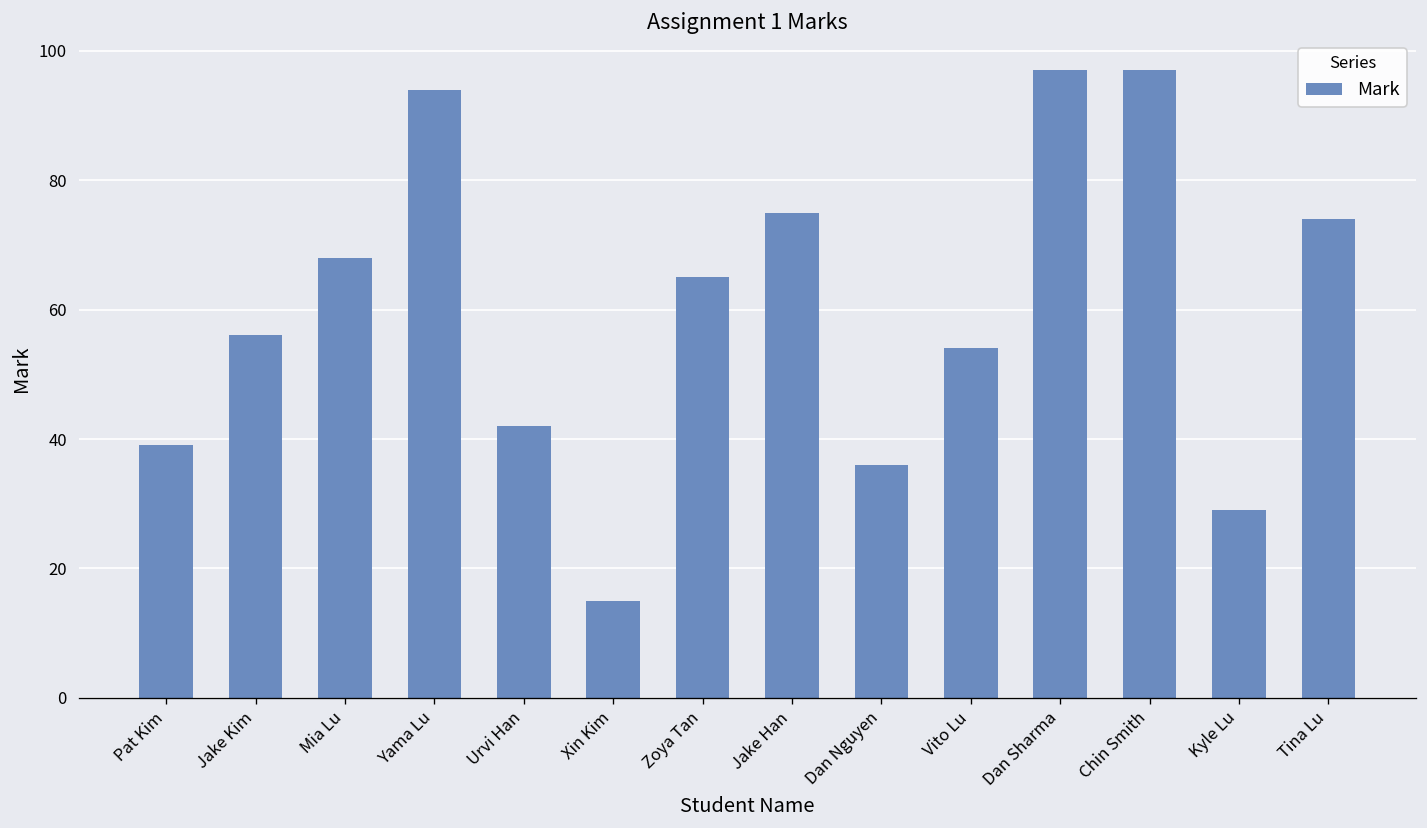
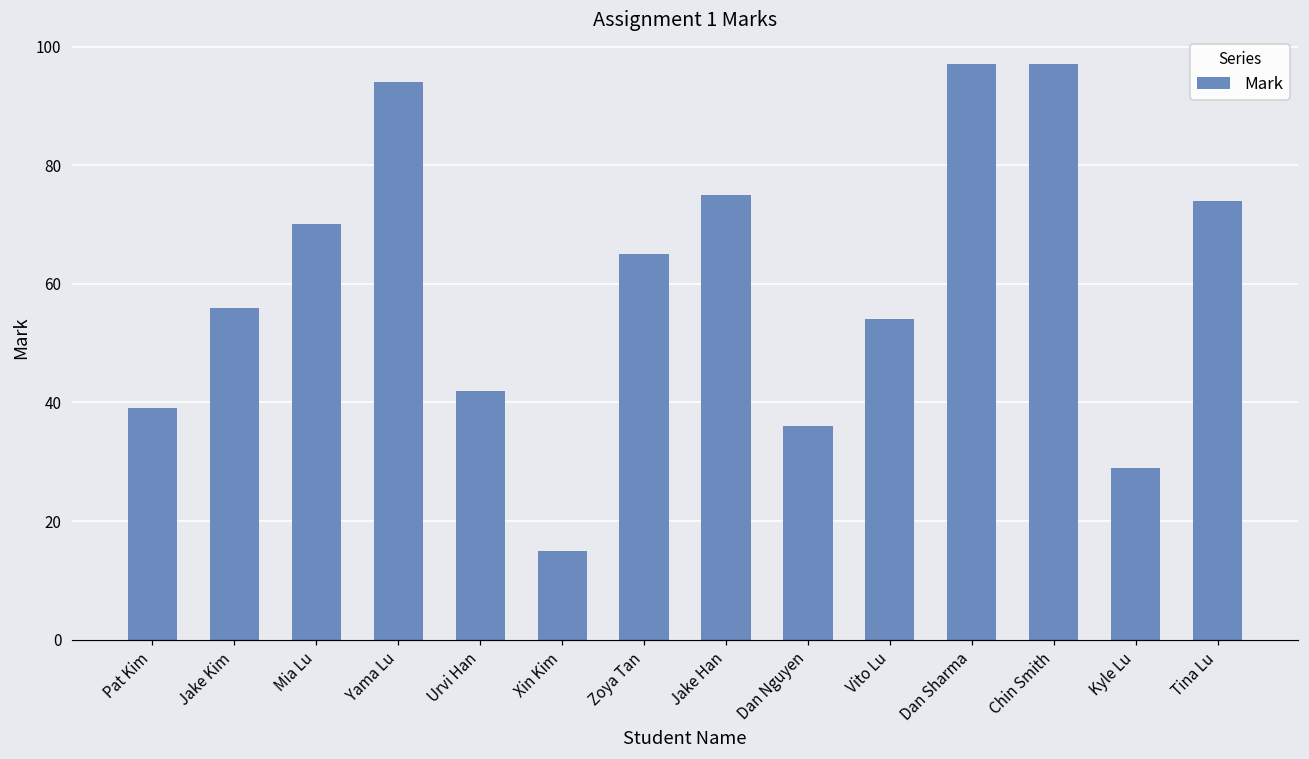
  {
    "Pat Kim": 39,
    "Jake Kim": 56,
-   "Mia Lu": 68,
+   "Mia Lu": 70,
    "Yama Lu": 94,
    "Urvi Han": 42,
    "Xin Kim": 15,
    "Zoya Tan": 65,
    "Jake Han": 75,
    "Dan Nguyen": 36,
    "Vito Lu": 54,
    "Dan Sharma": 97,
    "Chin Smith": 97,
    "Kyle Lu": 29,
    "Tina Lu": 74
  }
